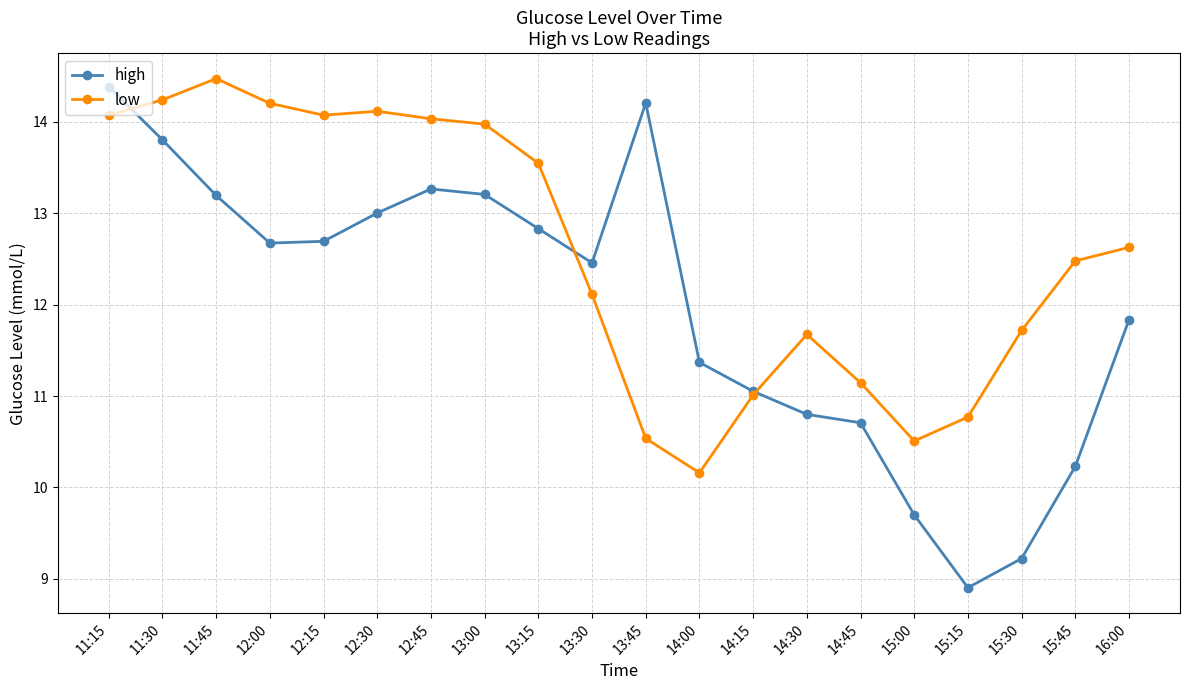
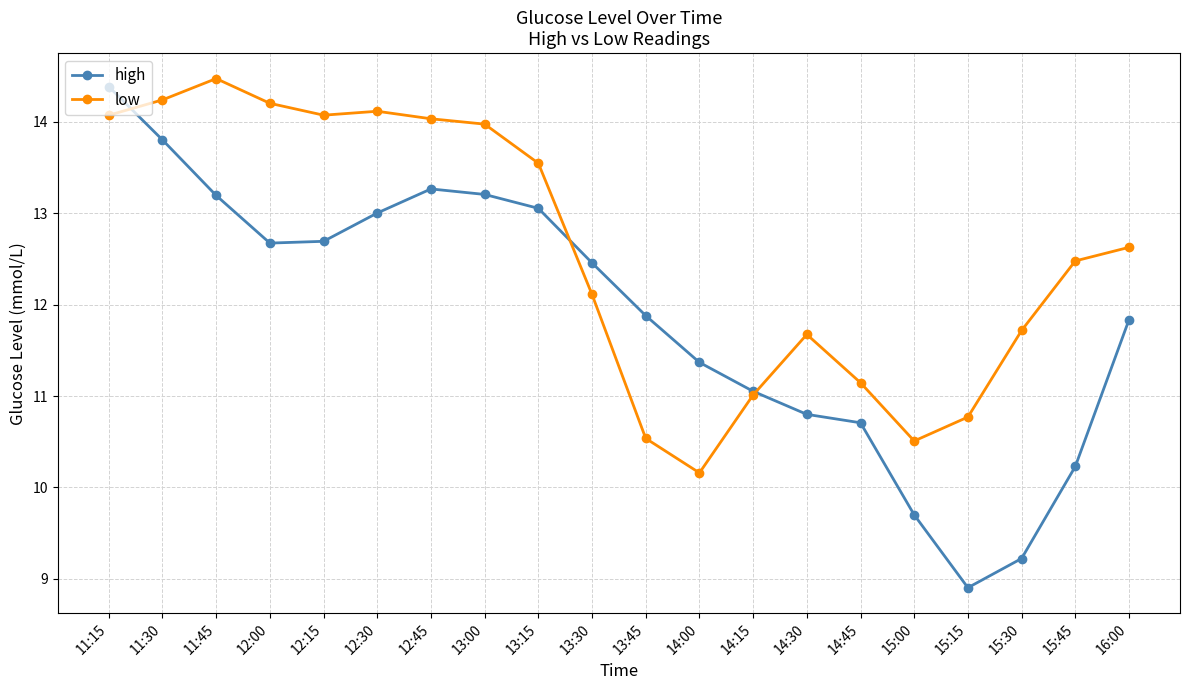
  {
    "high": {
      "11:30": 13.8,
      "11:45": 13.2,
      "12:00": 12.7,
      "12:15": 12.7,
      "12:30": 13.0,
      "12:45": 13.3,
      "13:00": 13.2,
-     "13:15": 12.8,
+     "13:15": 13.1,
      "13:30": 12.5,
-     "13:45": 14.2,
+     "13:45": 11.9,
      "14:00": 11.4,
      "14:15": 11.1,
      "14:30": 10.8,
      "14:45": 10.7,
      "15:00": 9.7,
      "15:15": 8.9,
      "15:30": 9.2,
      "15:45": 10.2,
      "16:00": 11.8
    },
    "low": {
      "11:15": 14.1,
      "11:30": 14.2,
      "11:45": 14.5,
      "12:00": 14.2,
      "12:15": 14.1,
      "12:30": 14.1,
      "12:45": 14.0,
      "13:00": 14.0,
      "13:15": 13.5,
      "13:30": 12.1,
      "13:45": 10.5,
      "14:00": 10.2,
      "14:15": 11.0,
      "14:30": 11.7,
      "14:45": 11.1,
      "15:00": 10.5,
      "15:15": 10.8,
      "15:30": 11.7,
      "15:45": 12.5,
      "16:00": 12.6
    }
  }
